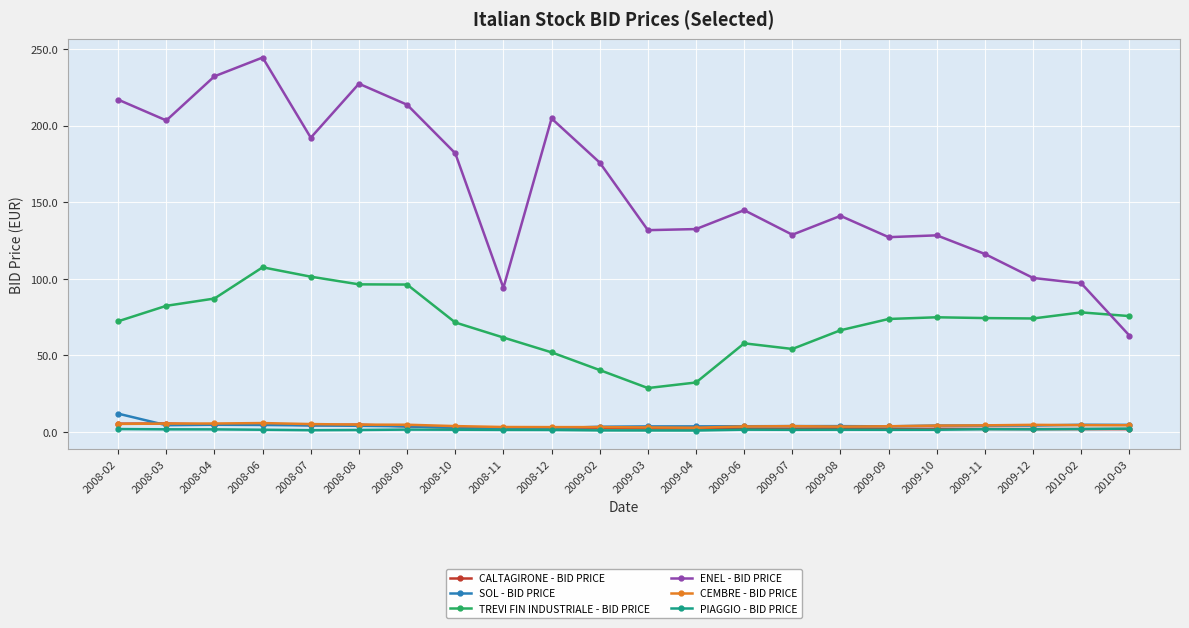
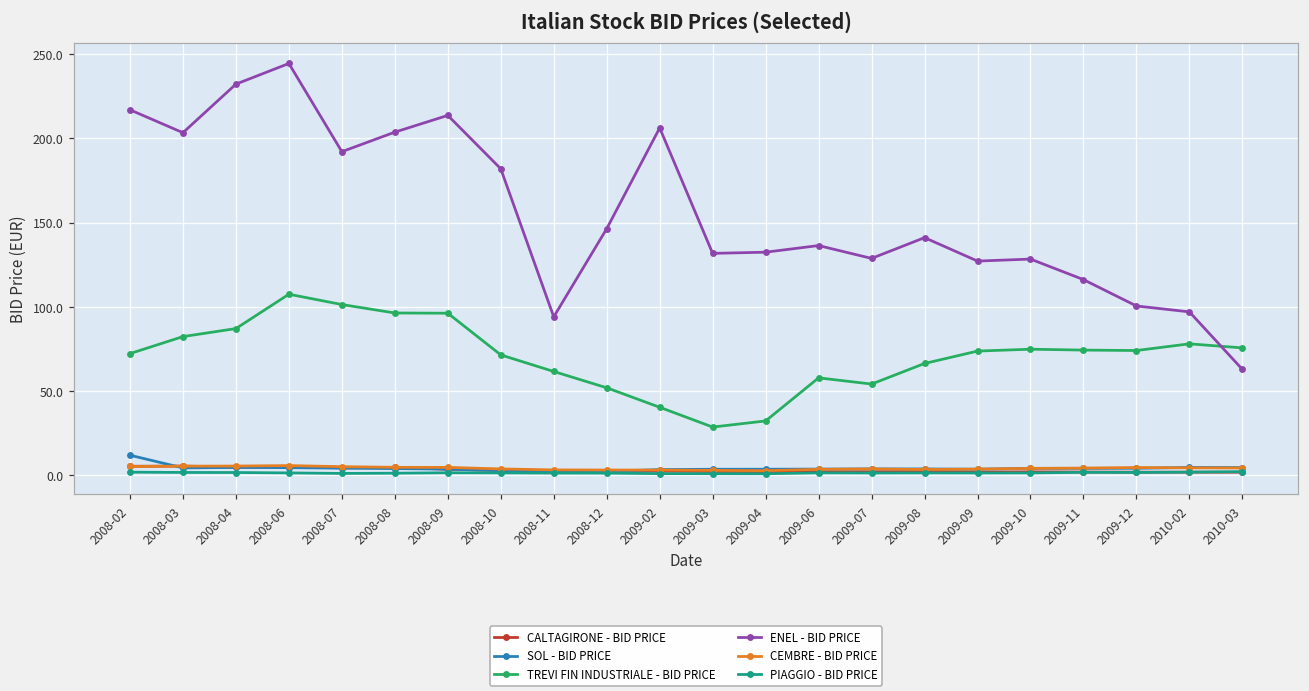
  {
    "SOL - BID PRICE": {
      "2008-02": 12
    },
    "ENEL - BID PRICE": {
      "2008-02": 217,
      "2008-03": 203,
      "2008-04": 232,
      "2008-06": 244,
      "2008-07": 192,
-     "2008-08": 227,
+     "2008-08": 204,
      "2008-09": 214,
      "2008-10": 182,
      "2008-11": 94,
-     "2008-12": 205,
-     "2009-02": 176,
+     "2008-12": 146,
+     "2009-02": 206,
      "2009-03": 132,
      "2009-04": 132,
-     "2009-06": 145,
+     "2009-06": 136,
      "2009-07": 129,
      "2009-08": 141,
      "2009-09": 127,
      "2009-10": 128,
      "2009-11": 116,
      "2009-12": 101,
      "2010-02": 97,
      "2010-03": 63
    }
  }
